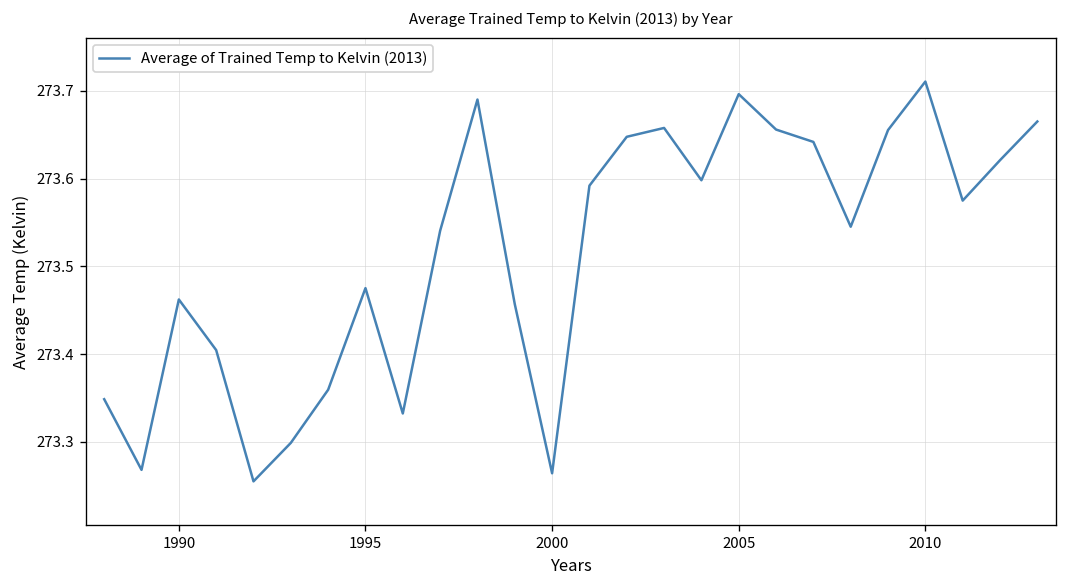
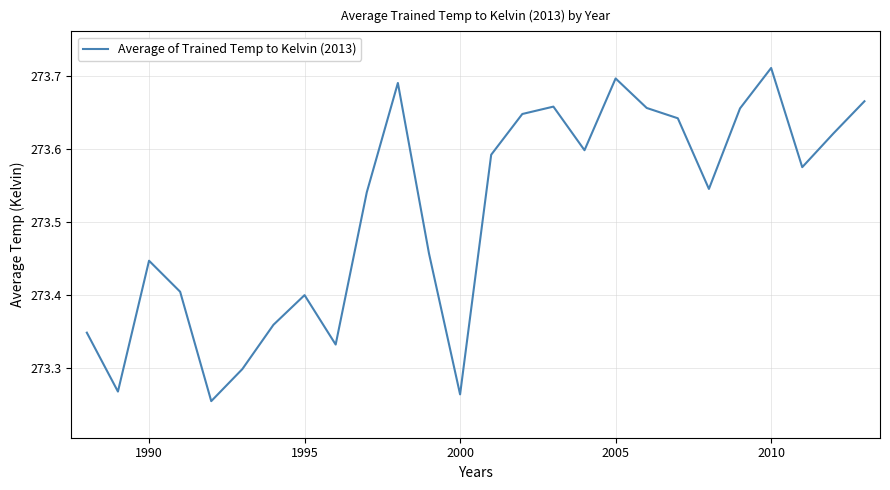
  {
-   "1990": 273.46,
-   "1995": 273.48,
+   "1990": 273.45,
+   "1995": 273.40,
    "2000": 273.26,
    "2005": 273.70,
    "2010": 273.71
  }
